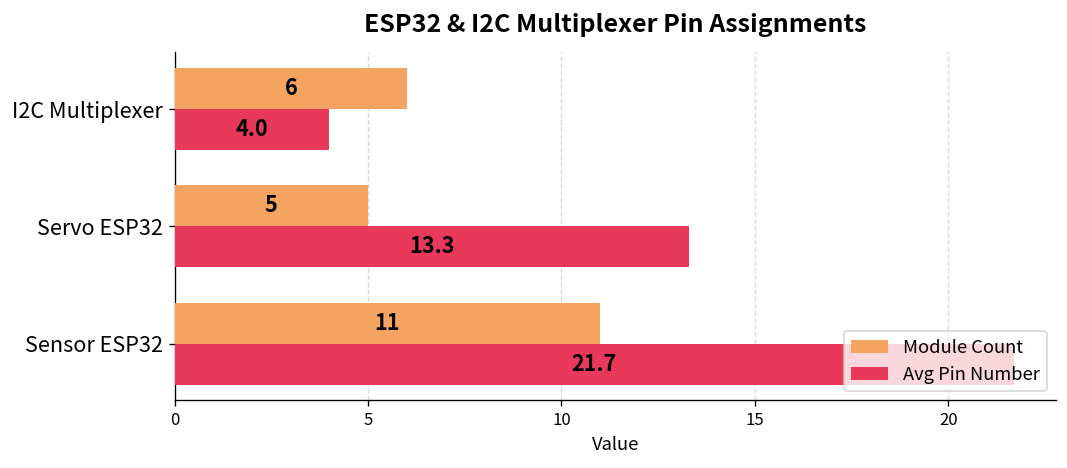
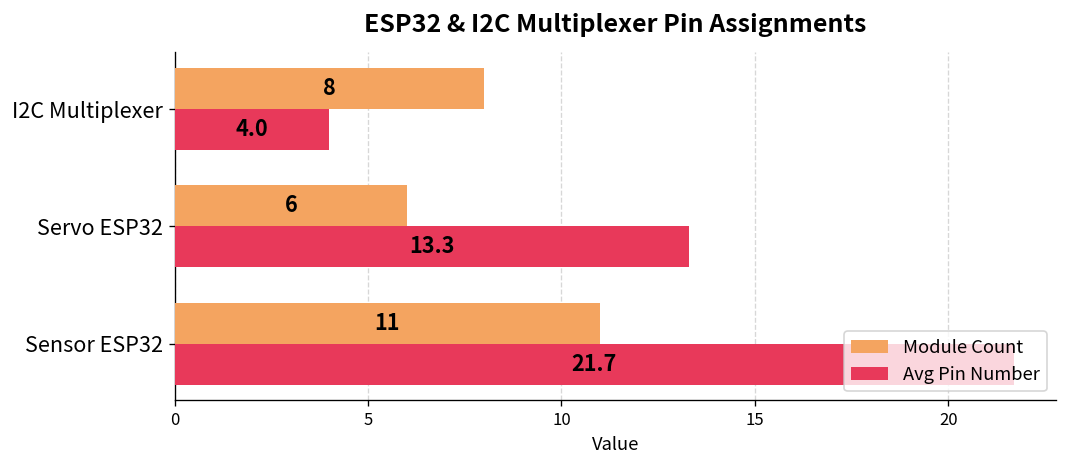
  {
    "Module Count": {
-     "I2C Multiplexer": 6,
-     "Servo ESP32": 5,
+     "I2C Multiplexer": 8,
+     "Servo ESP32": 6,
      "Sensor ESP32": 11
    },
    "Avg Pin Number": {
      "I2C Multiplexer": 4.0,
      "Servo ESP32": 13.3
    }
  }
